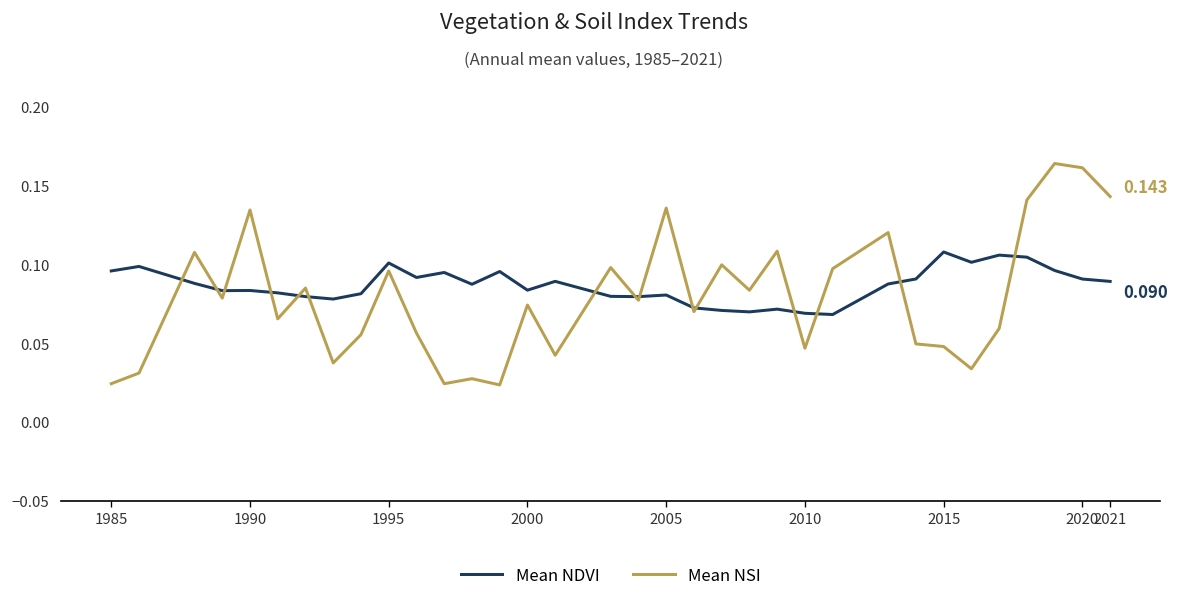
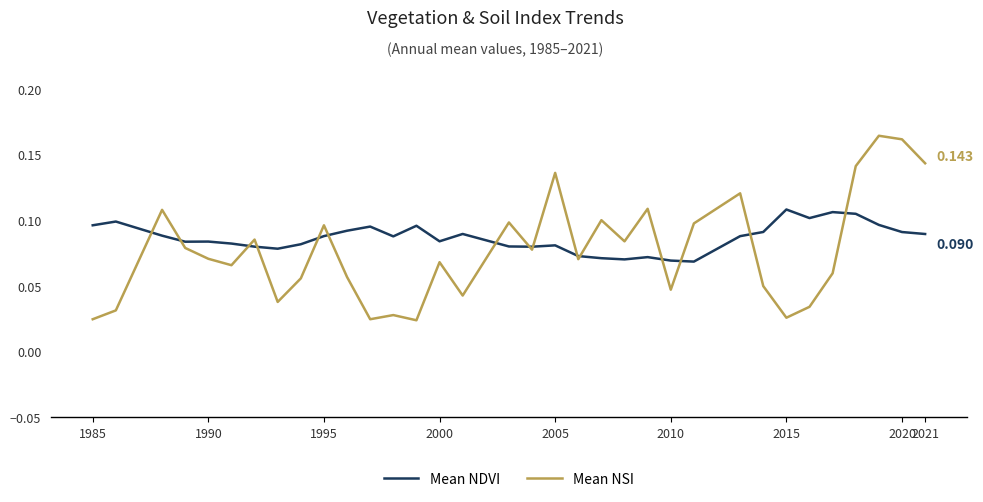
  {
    "Mean NDVI": {
      "1985": 0.096,
      "1990": 0.084,
-     "1995": 0.101,
+     "1995": 0.088,
      "2000": 0.084,
      "2005": 0.081,
      "2010": 0.069,
      "2015": 0.108
    },
    "Mean NSI": {
      "1985": 0.025,
-     "1990": 0.135,
+     "1990": 0.071,
      "1995": 0.096,
-     "2000": 0.075,
+     "2000": 0.068,
      "2005": 0.136,
      "2010": 0.047,
-     "2015": 0.048
+     "2015": 0.026
    }
  }
